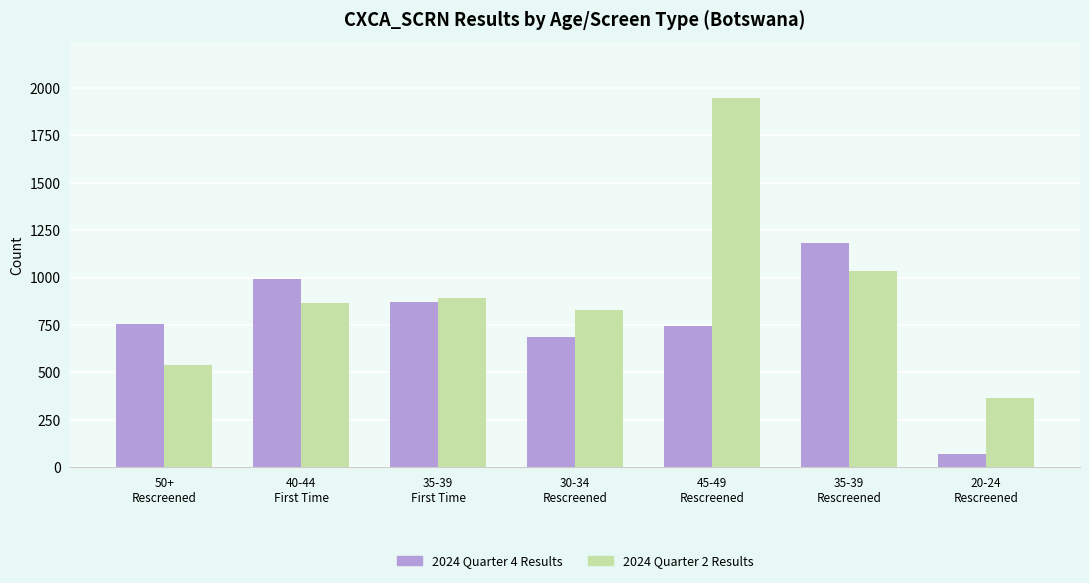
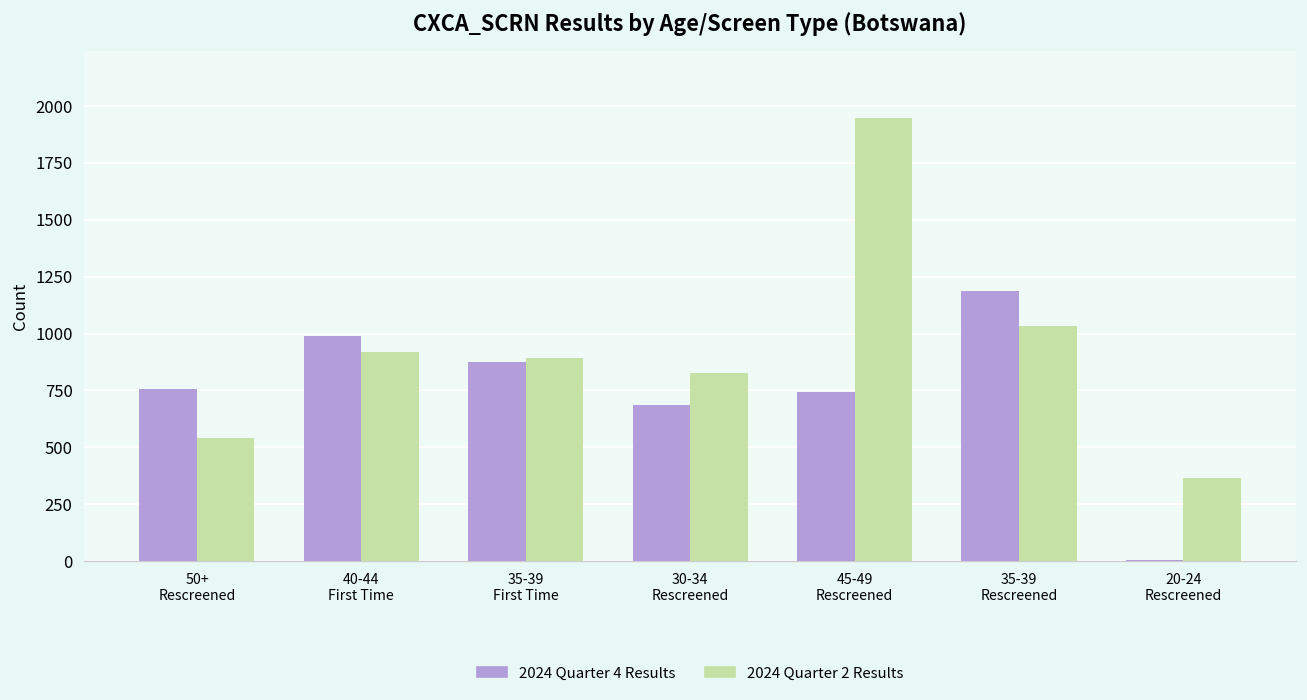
  {
    "2024 Quarter 4 Results": {
      "50+ Rescreened": 760,
      "40-44 First Time": 990,
      "35-39 First Time": 870,
      "30-34 Rescreened": 690,
      "45-49 Rescreened": 750,
      "35-39 Rescreened": 1190,
-     "20-24 Rescreened": 70
+     "20-24 Rescreened": 0
    },
    "2024 Quarter 2 Results": {
      "50+ Rescreened": 540,
-     "40-44 First Time": 870,
+     "40-44 First Time": 920,
      "35-39 First Time": 890,
      "30-34 Rescreened": 830,
      "45-49 Rescreened": 1950,
      "35-39 Rescreened": 1030,
      "20-24 Rescreened": 370
    }
  }
